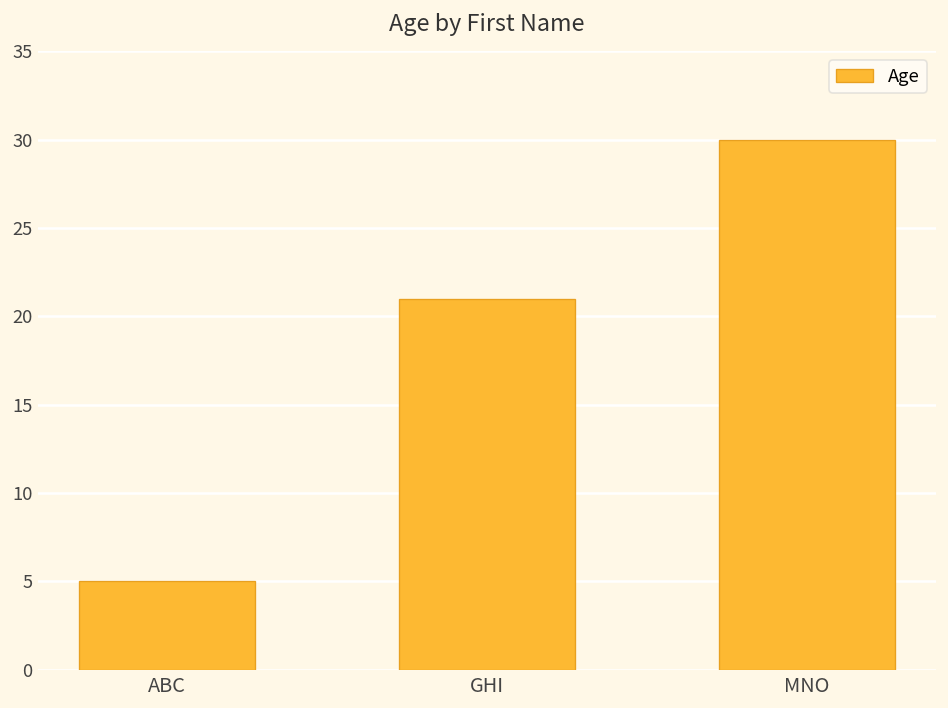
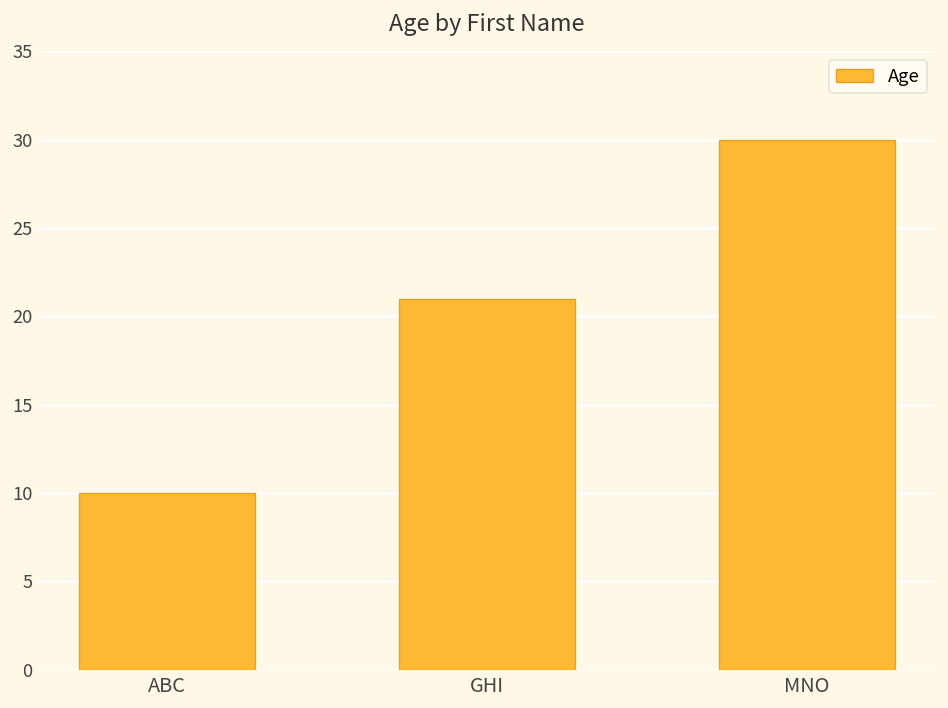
  {
-   "ABC": 5,
+   "ABC": 10,
    "GHI": 21,
    "MNO": 30
  }
